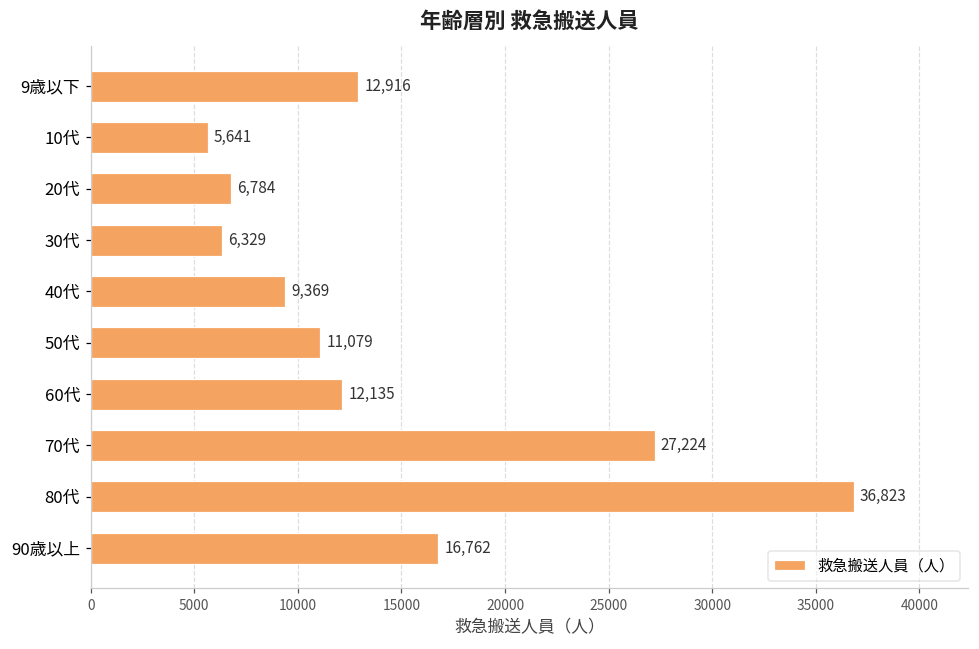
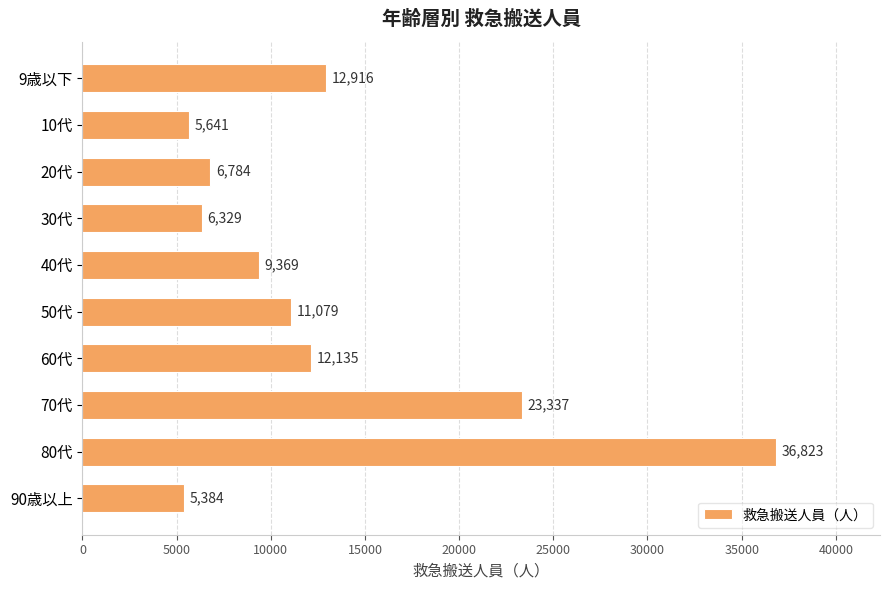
  {
    "9歳以下": "12,916",
    "10代": "5,641",
    "20代": "6,784",
    "30代": "6,329",
    "40代": "9,369",
    "50代": "11,079",
    "60代": "12,135",
-   "70代": "27,224",
+   "70代": "23,337",
    "80代": "36,823",
-   "90歳以上": "16,762"
+   "90歳以上": "5,384"
  }
